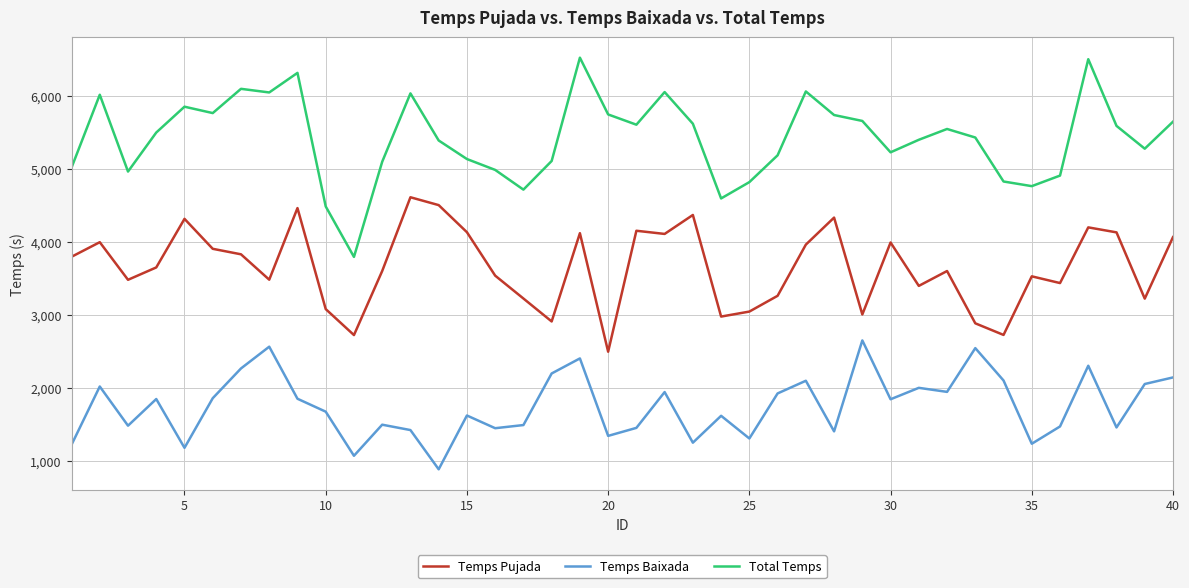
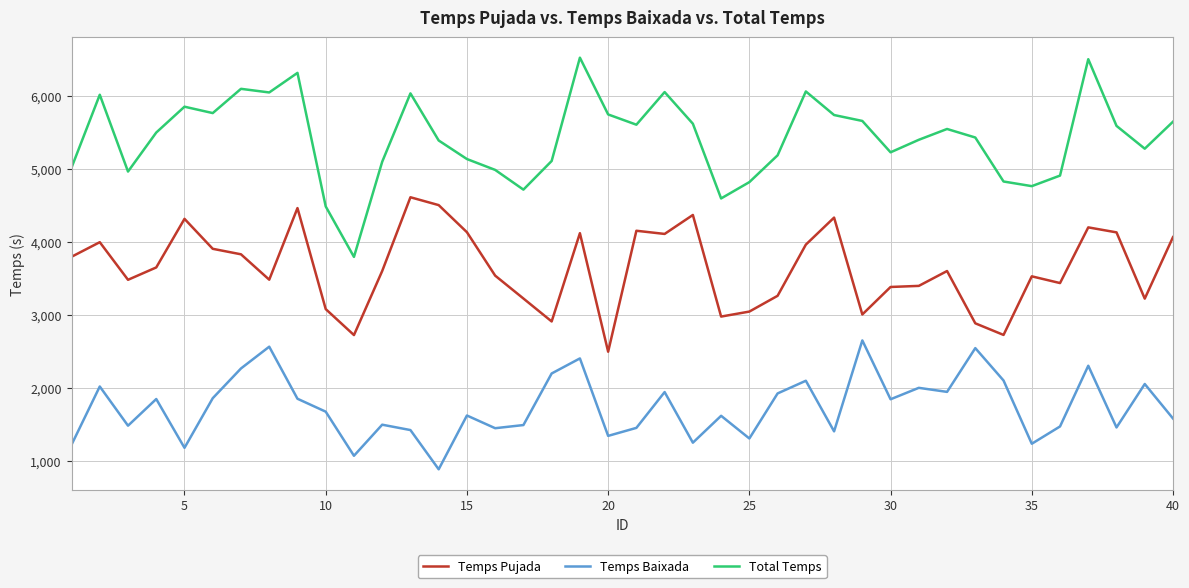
  {
    "Temps Pujada": {
      "5": "4,300",
      "10": "3,100",
      "15": "4,100",
      "20": "2,500",
      "25": "3,000",
-     "30": "4,000",
+     "30": "3,400",
      "35": "3,500",
      "40": "4,100"
    },
    "Temps Baixada": {
      "5": "1,200",
      "10": "1,700",
      "15": "1,600",
      "20": "1,300",
      "25": "1,300",
      "30": "1,800",
      "35": "1,200",
-     "40": "2,100"
+     "40": "1,600"
    },
    "Total Temps": {
      "5": "5,900",
      "10": "4,500",
      "15": "5,100",
      "20": "5,700",
      "25": "4,800",
      "30": "5,200",
      "35": "4,800",
      "40": "5,600"
    }
  }
